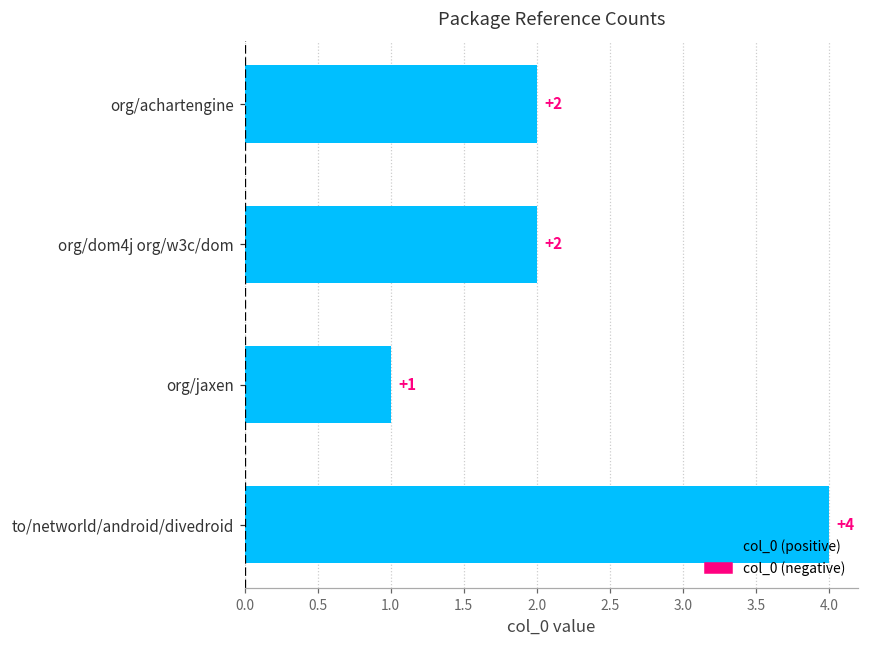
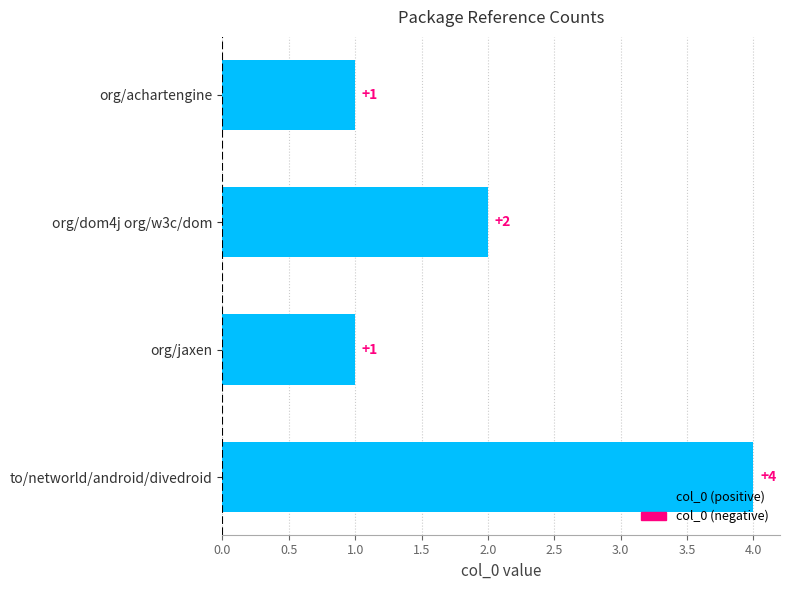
  {
-   "org/achartengine": "+2",
+   "org/achartengine": "+1",
    "org/dom4j org/w3c/dom": "+2",
    "org/jaxen": "+1",
    "to/networld/android/divedroid": "+4"
  }
